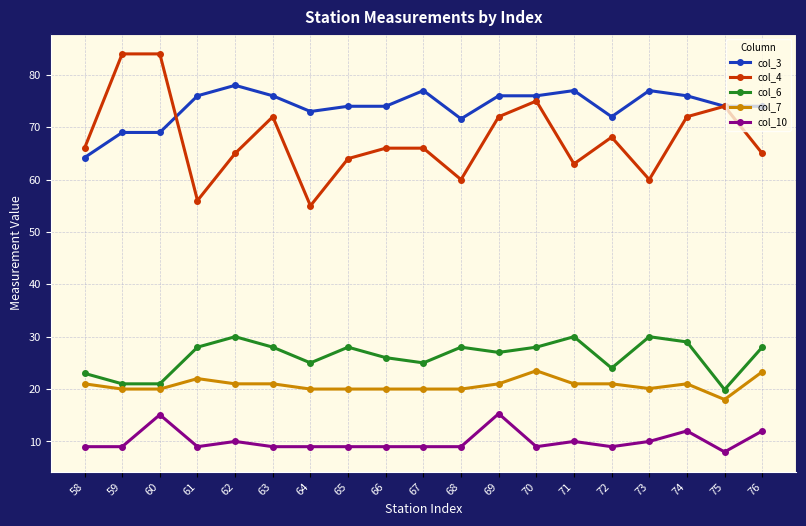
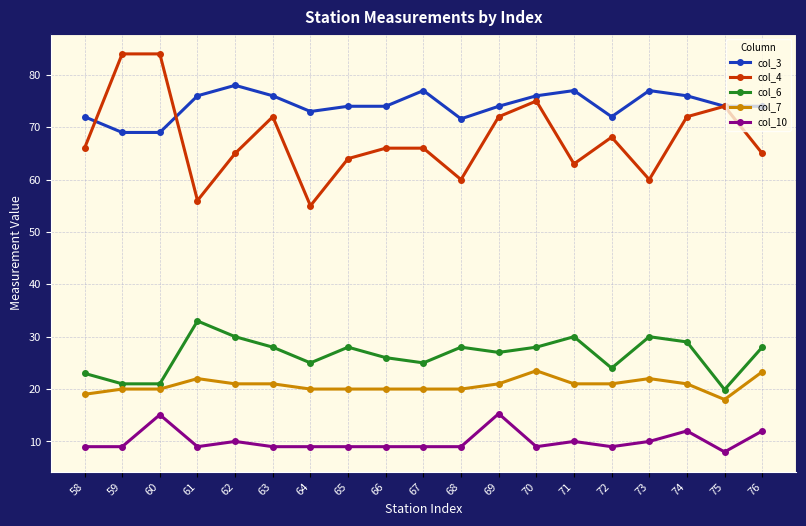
  {
    "col_3": {
-     "58": 64,
+     "58": 72,
      "59": 69,
      "60": 69,
      "61": 76,
      "62": 78,
      "63": 76,
      "64": 73,
      "65": 74,
      "66": 74,
      "67": 77,
      "68": 72,
-     "69": 76,
+     "69": 74,
      "70": 76,
      "71": 77,
      "72": 72,
      "73": 77,
      "74": 76
    },
    "col_4": {
      "58": 66,
      "59": 84,
      "60": 84,
      "61": 56,
      "62": 65,
      "63": 72,
      "64": 55,
      "65": 64,
      "66": 66,
      "67": 66,
      "68": 60,
      "69": 72,
      "70": 75,
      "71": 63,
      "72": 68,
      "73": 60,
      "74": 72,
      "76": 65
    },
    "col_6": {
      "58": 23,
      "59": 21,
      "60": 21,
-     "61": 28,
+     "61": 33,
      "62": 30,
      "63": 28,
      "64": 25,
      "65": 28,
      "66": 26,
      "67": 25,
      "68": 28,
      "69": 27,
      "70": 28,
      "71": 30,
      "72": 24,
      "73": 30,
      "74": 29,
      "75": 20,
      "76": 28
    },
    "col_7": {
-     "58": 21,
+     "58": 19,
      "59": 20,
      "60": 20,
      "61": 22,
      "62": 21,
      "63": 21,
      "64": 20,
      "65": 20,
      "66": 20,
      "67": 20,
      "68": 20,
      "69": 21,
      "70": 24,
      "71": 21,
      "72": 21,
-     "73": 20,
+     "73": 22,
      "74": 21,
      "75": 18,
      "76": 23
    },
    "col_10": {
      "58": 9,
      "59": 9,
      "60": 15,
      "61": 9,
      "62": 10,
      "63": 9,
      "64": 9,
      "65": 9,
      "66": 9,
      "67": 9,
      "68": 9,
      "69": 15,
      "70": 9,
      "71": 10,
      "72": 9,
      "73": 10,
      "74": 12,
      "75": 8,
      "76": 12
    }
  }
